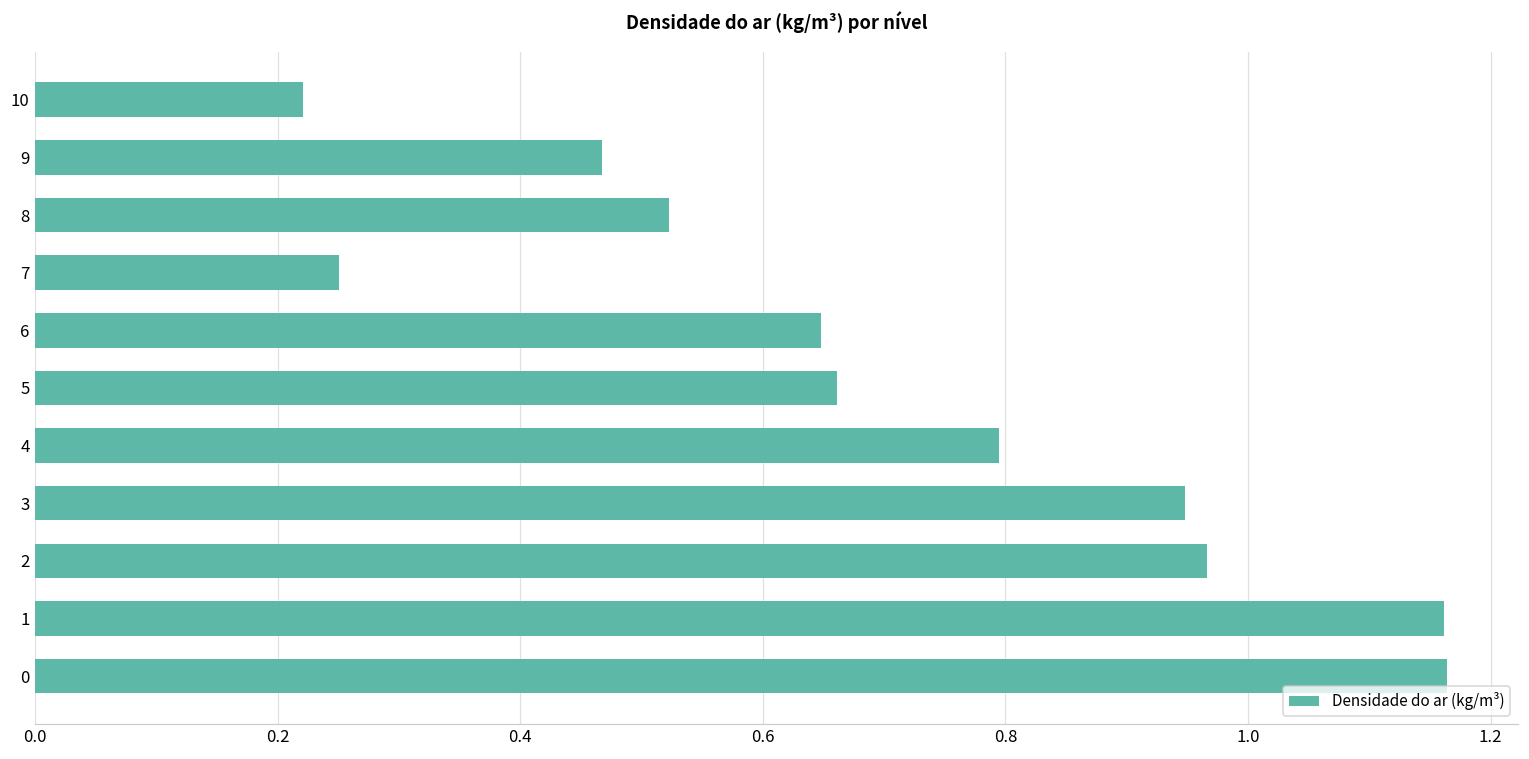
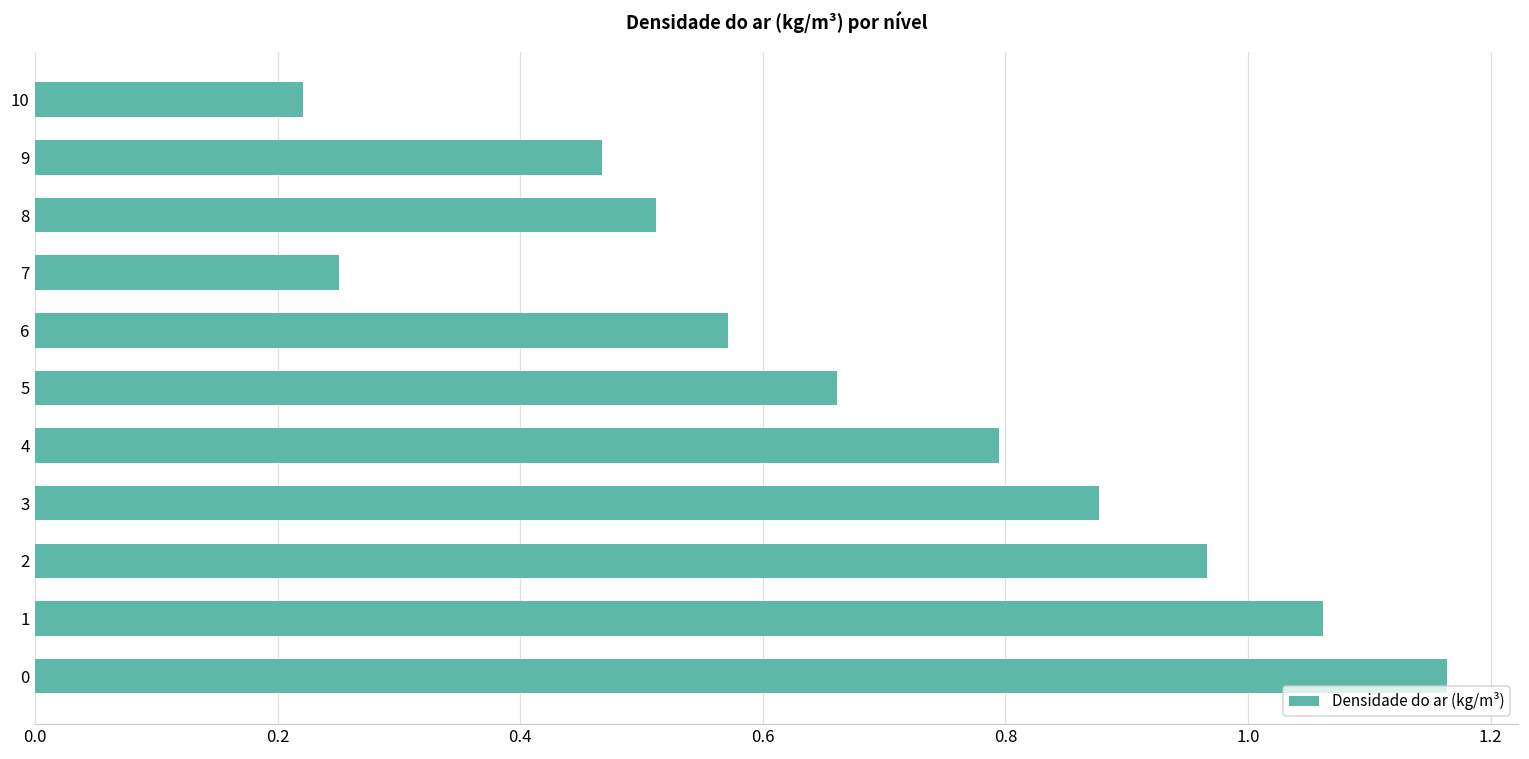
  {
    "10": 0.221,
    "9": 0.467,
-   "8": 0.522,
+   "8": 0.512,
    "7": 0.251,
-   "6": 0.648,
+   "6": 0.571,
    "5": 0.661,
    "4": 0.795,
-   "3": 0.948,
+   "3": 0.877,
    "2": 0.966,
-   "1": 1.162,
+   "1": 1.062,
    "0": 1.164
  }
